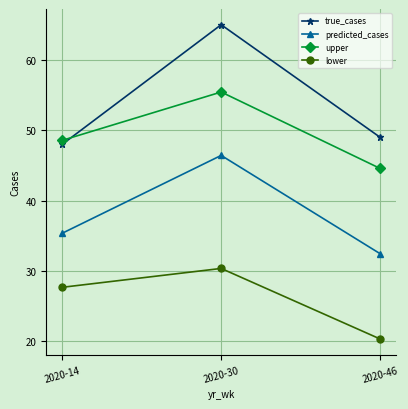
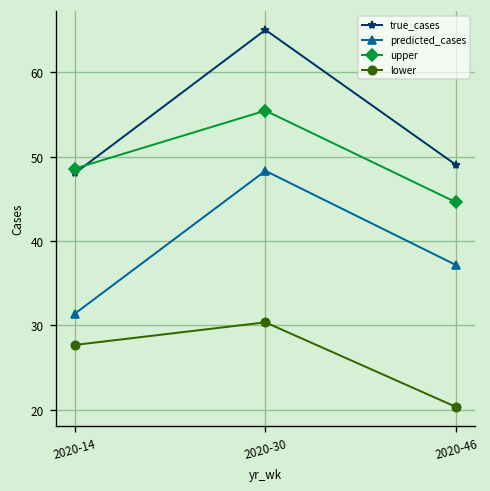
  {
    "true_cases": {
      "2020-14": 48,
      "2020-30": 65,
      "2020-46": 49
    },
    "predicted_cases": {
-     "2020-14": 35,
-     "2020-30": 46,
-     "2020-46": 32
+     "2020-14": 31,
+     "2020-30": 48,
+     "2020-46": 37
    },
    "upper": {
      "2020-14": 49,
      "2020-30": 55,
      "2020-46": 45
    },
    "lower": {
      "2020-14": 28,
      "2020-30": 30,
      "2020-46": 20
    }
  }
